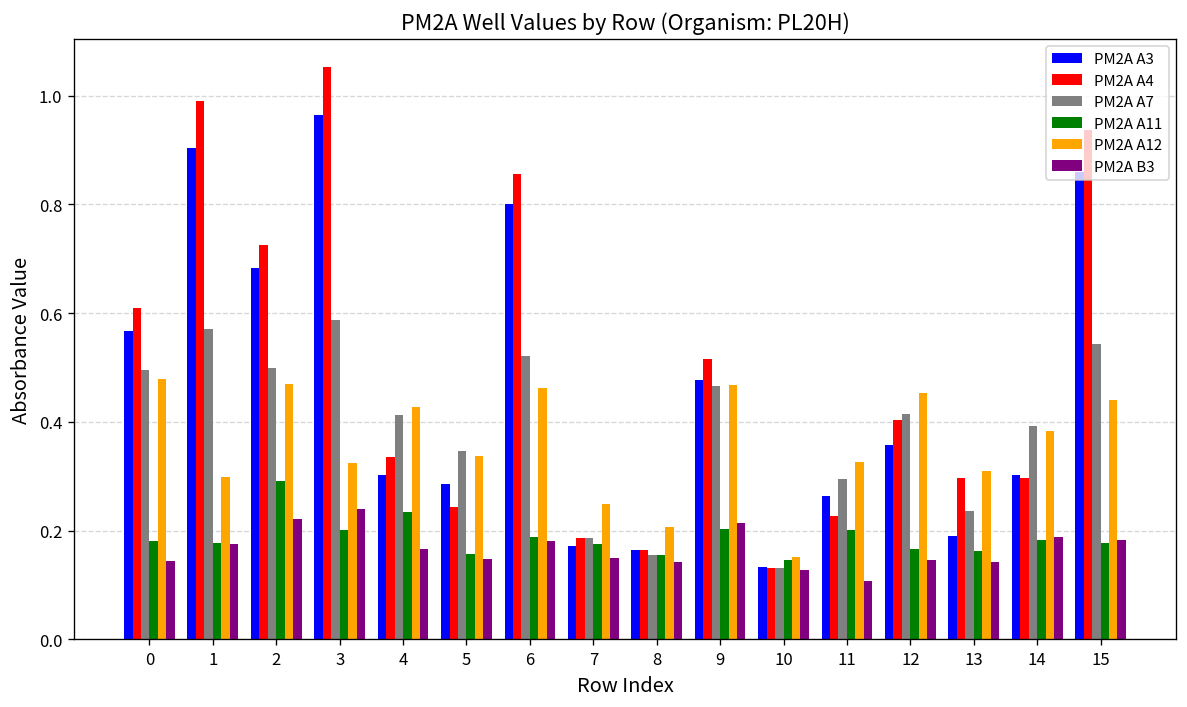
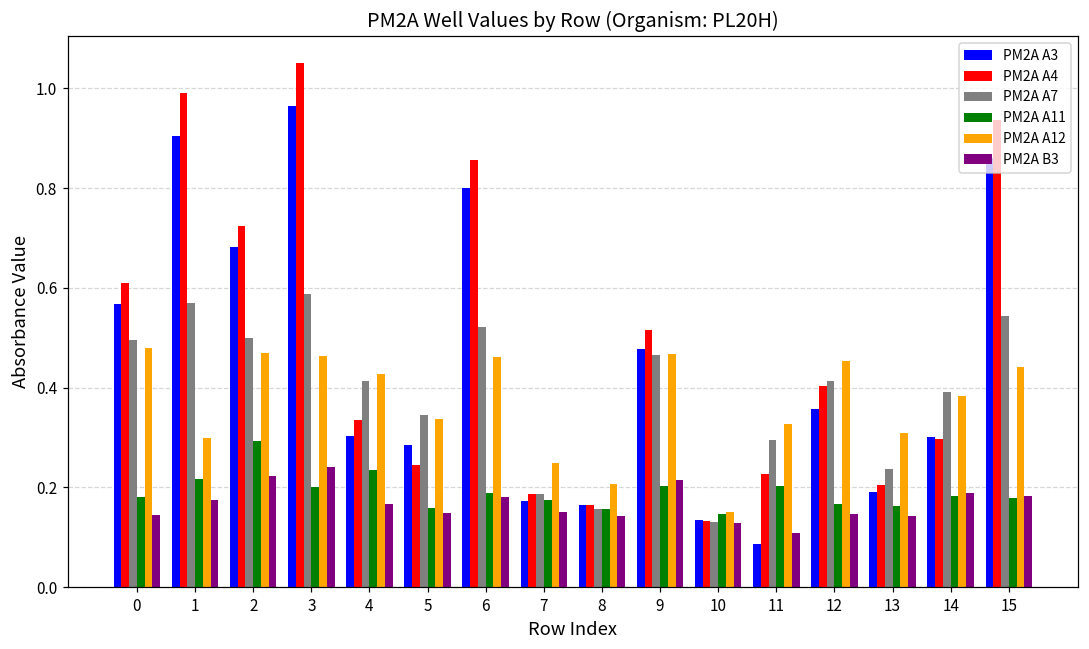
  {
    "PM2A A3": {
      "0": 0.57,
      "1": 0.90,
      "2": 0.68,
      "3": 0.96,
      "4": 0.30,
      "5": 0.29,
      "6": 0.80,
      "7": 0.17,
      "8": 0.17,
      "9": 0.48,
      "10": 0.13,
-     "11": 0.26,
+     "11": 0.09,
      "12": 0.36,
      "13": 0.19,
      "14": 0.30
    },
    "PM2A A4": {
      "0": 0.61,
      "1": 0.99,
      "2": 0.73,
      "3": 1.05,
      "4": 0.34,
      "5": 0.24,
      "6": 0.86,
      "7": 0.19,
      "8": 0.17,
      "9": 0.52,
      "10": 0.13,
      "11": 0.23,
      "12": 0.40,
-     "13": 0.30,
+     "13": 0.20,
      "14": 0.30
    },
    "PM2A A7": {
      "0": 0.50,
      "1": 0.57,
      "2": 0.50,
      "3": 0.59,
      "4": 0.41,
      "5": 0.35,
      "6": 0.52,
      "7": 0.19,
      "8": 0.16,
      "9": 0.47,
      "10": 0.13,
      "11": 0.30,
      "12": 0.41,
      "13": 0.24,
      "14": 0.39,
      "15": 0.54
    },
    "PM2A A11": {
      "0": 0.18,
-     "1": 0.18,
+     "1": 0.22,
      "2": 0.29,
      "3": 0.20,
      "4": 0.24,
      "5": 0.16,
      "6": 0.19,
      "7": 0.18,
      "8": 0.16,
      "9": 0.20,
      "10": 0.15,
      "11": 0.20,
      "12": 0.17,
      "13": 0.16,
      "14": 0.18,
      "15": 0.18
    },
    "PM2A A12": {
      "0": 0.48,
      "1": 0.30,
      "2": 0.47,
-     "3": 0.33,
+     "3": 0.46,
      "4": 0.43,
      "5": 0.34,
      "6": 0.46,
      "7": 0.25,
      "8": 0.21,
      "9": 0.47,
      "10": 0.15,
      "11": 0.33,
      "12": 0.45,
      "13": 0.31,
      "14": 0.38,
      "15": 0.44
    },
    "PM2A B3": {
      "0": 0.15,
      "1": 0.18,
      "2": 0.22,
      "3": 0.24,
      "4": 0.17,
      "5": 0.15,
      "6": 0.18,
      "7": 0.15,
      "8": 0.14,
      "9": 0.21,
      "10": 0.13,
      "11": 0.11,
      "12": 0.15,
      "13": 0.14,
      "14": 0.19,
      "15": 0.18
    }
  }
